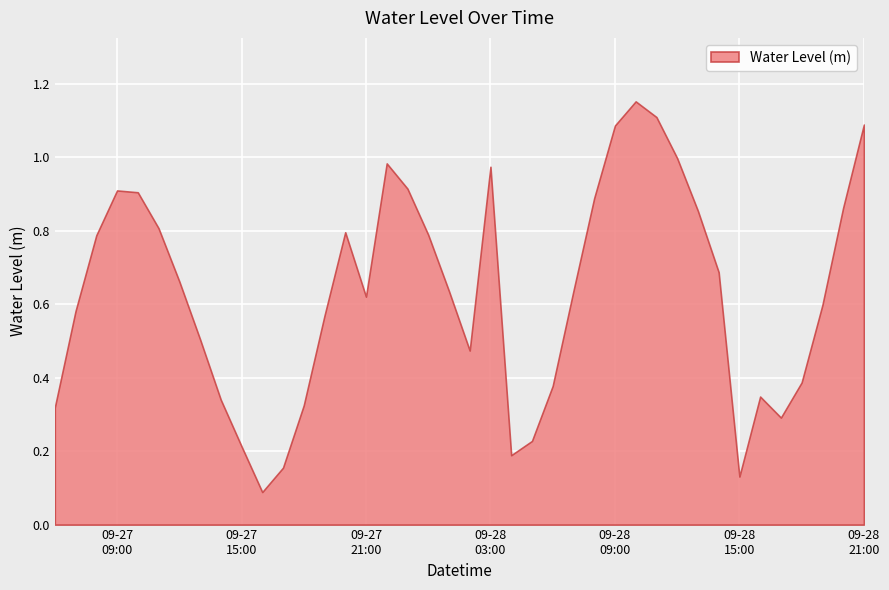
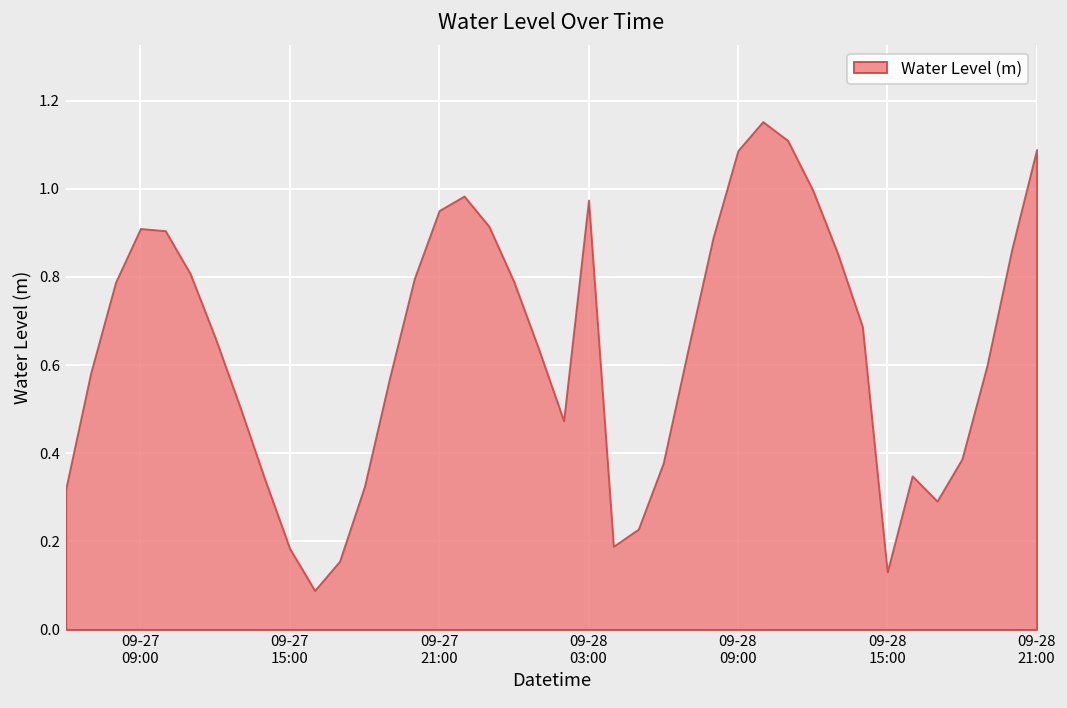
  {
    "09-27 09:00": 0.91,
-   "09-27 15:00": 0.21,
-   "09-27 21:00": 0.62,
+   "09-27 15:00": 0.18,
+   "09-27 21:00": 0.95,
    "09-28 03:00": 0.97,
    "09-28 09:00": 1.09,
    "09-28 15:00": 0.13,
    "09-28 21:00": 1.09
  }
